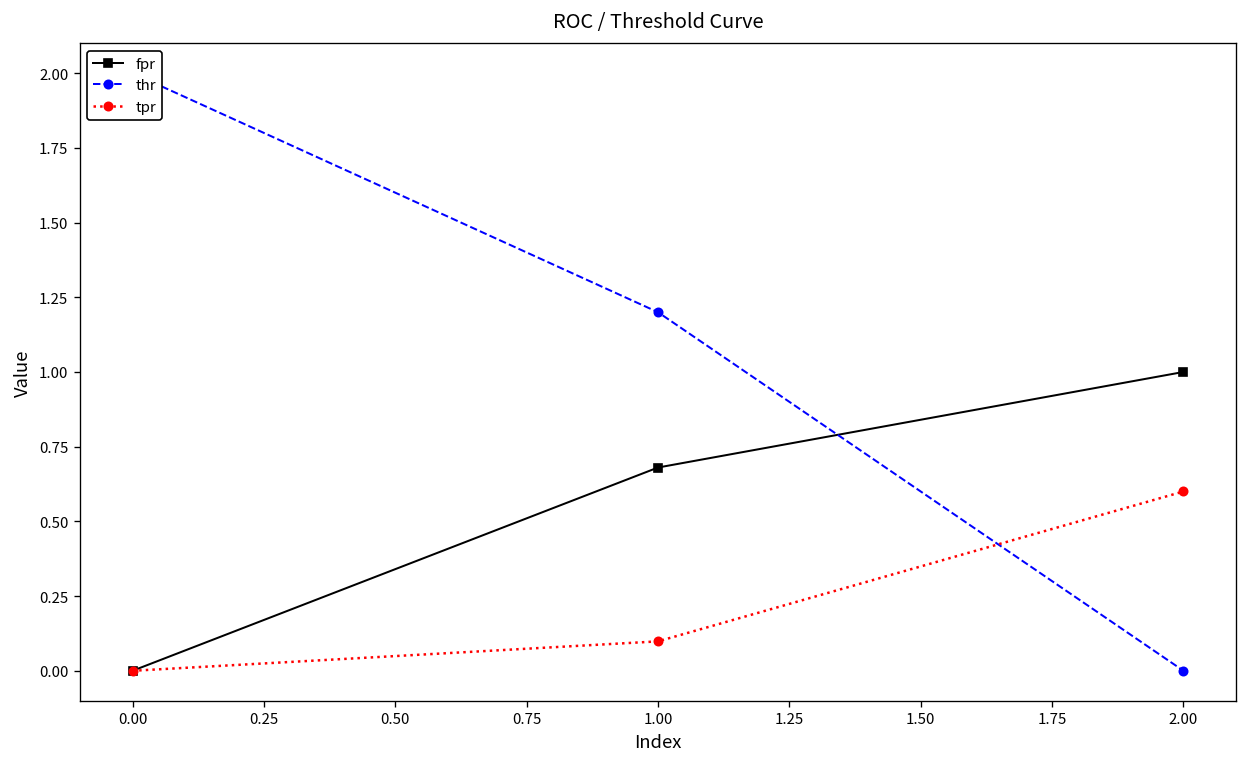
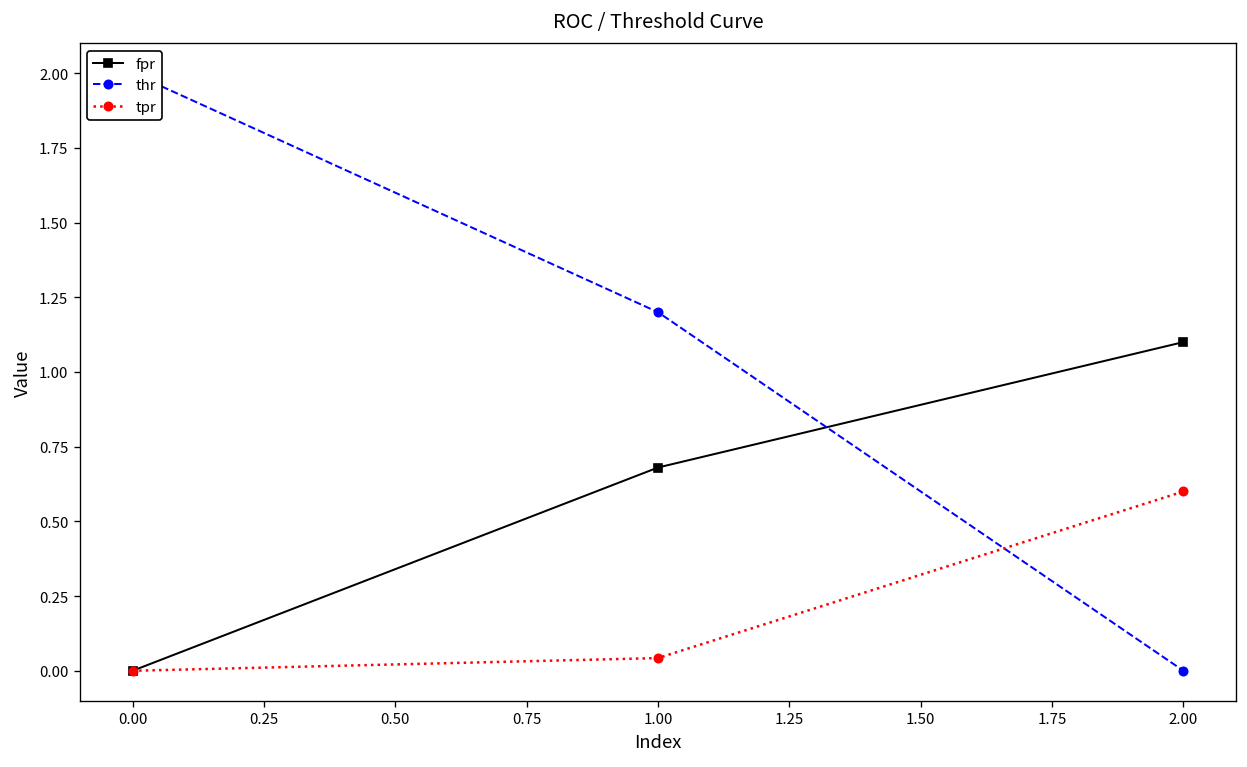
  {
    "fpr": {
      "1.00": 0.68,
-     "2.00": 1.0
+     "2.00": 1.1
    },
    "thr": {
      "1.00": 1.20,
      "2.00": 0.00
    },
    "tpr": {
-     "1.00": 0.10,
+     "1.00": 0.04,
      "2.00": 0.60
    }
  }
